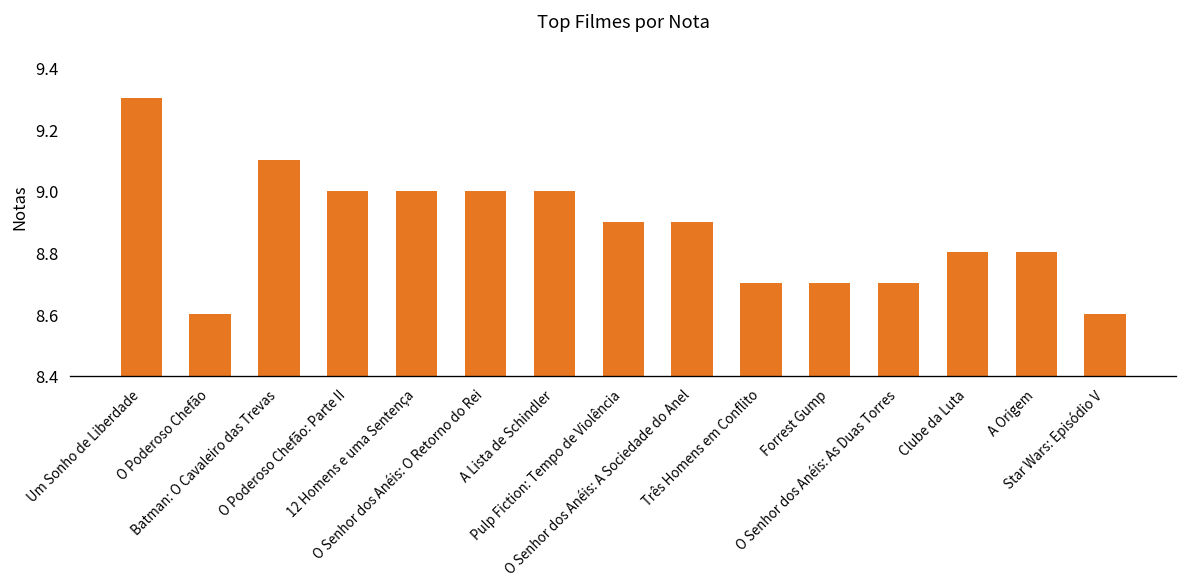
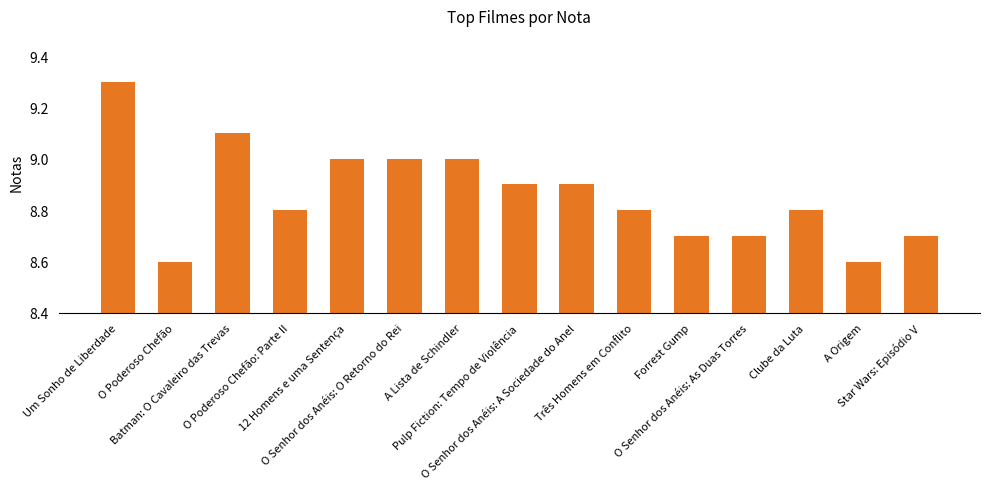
  {
    "Um Sonho de Liberdade": 9.3,
    "O Poderoso Chefão": 8.6,
    "Batman: O Cavaleiro das Trevas": 9.1,
-   "O Poderoso Chefão: Parte II": 9.0,
+   "O Poderoso Chefão: Parte II": 8.8,
    "12 Homens e uma Sentença": 9.0,
    "O Senhor dos Anéis: O Retorno do Rei": 9.0,
    "A Lista de Schindler": 9.0,
    "Pulp Fiction: Tempo de Violência": 8.9,
    "O Senhor dos Anéis: A Sociedade do Anel": 8.9,
-   "Três Homens em Conflito": 8.7,
+   "Três Homens em Conflito": 8.8,
    "Forrest Gump": 8.7,
    "O Senhor dos Anéis: As Duas Torres": 8.7,
    "Clube da Luta": 8.8,
-   "A Origem": 8.8,
-   "Star Wars: Episódio V": 8.6
+   "A Origem": 8.6,
+   "Star Wars: Episódio V": 8.7
  }
